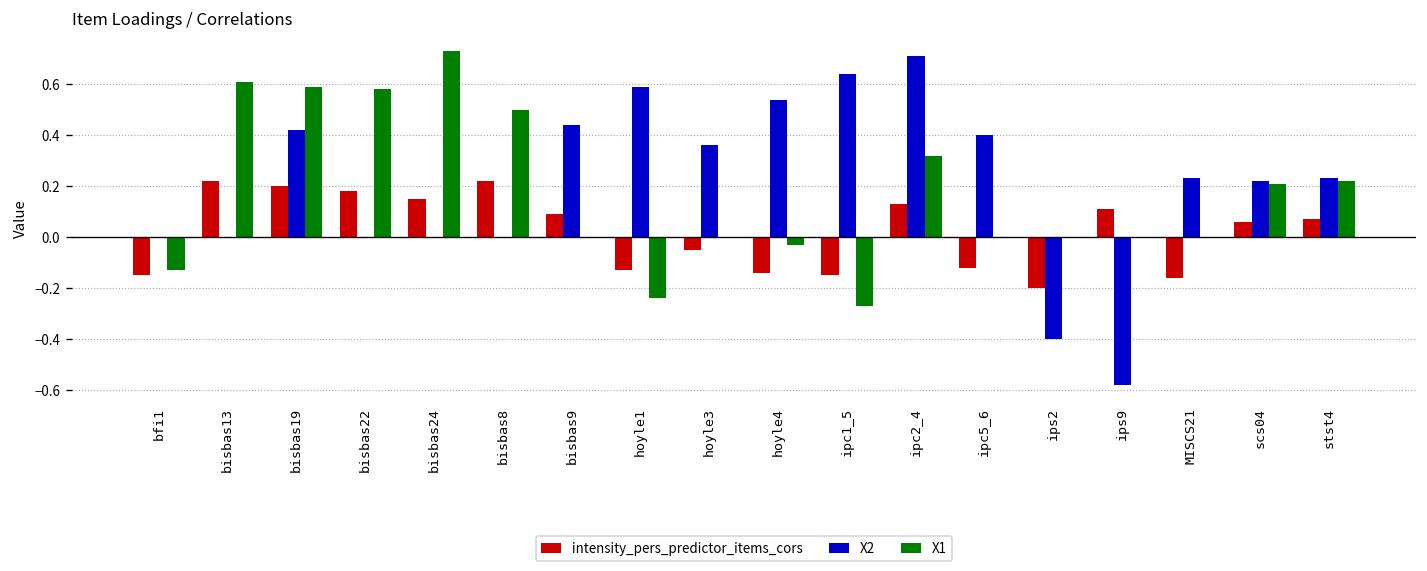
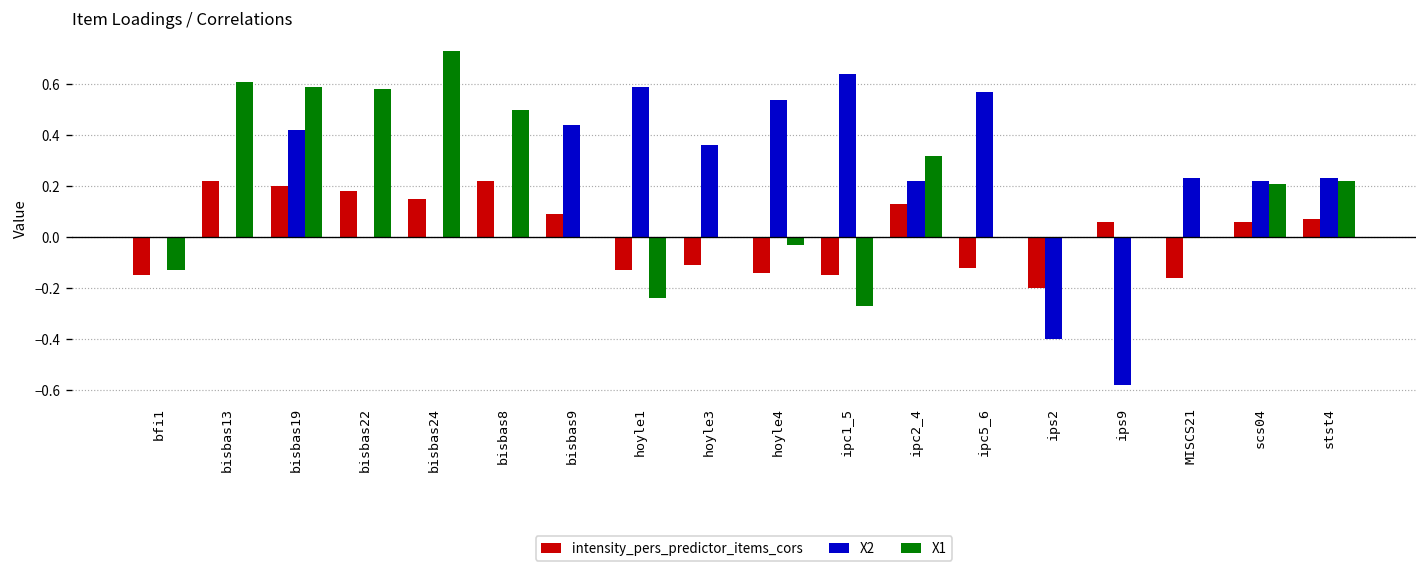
  {
    "intensity_pers_predictor_items_cors": {
      "bfi1": -0.15,
      "bisbas13": 0.22,
      "bisbas19": 0.20,
      "bisbas22": 0.18,
      "bisbas24": 0.15,
      "bisbas8": 0.22,
      "bisbas9": 0.09,
      "hoyle1": -0.13,
-     "hoyle3": -0.05,
+     "hoyle3": -0.11,
      "hoyle4": -0.14,
      "ipc1_5": -0.15,
      "ipc2_4": 0.13,
      "ipc5_6": -0.12,
      "ips2": -0.20,
-     "ips9": 0.11,
+     "ips9": 0.06,
      "MISCS21": -0.16,
      "scs04": 0.06,
      "stst4": 0.07
    },
    "X2": {
      "bfi1": 0.00,
      "bisbas13": 0.00,
      "bisbas19": 0.42,
      "bisbas22": 0.00,
      "bisbas24": 0.00,
      "bisbas8": 0.00,
      "bisbas9": 0.44,
      "hoyle1": 0.59,
      "hoyle3": 0.36,
      "hoyle4": 0.54,
      "ipc1_5": 0.64,
-     "ipc2_4": 0.71,
-     "ipc5_6": 0.40,
+     "ipc2_4": 0.22,
+     "ipc5_6": 0.57,
      "ips2": -0.40,
      "ips9": -0.58,
      "MISCS21": 0.23,
      "scs04": 0.22,
      "stst4": 0.23
    },
    "X1": {
      "bfi1": -0.13,
      "bisbas13": 0.61,
      "bisbas19": 0.59,
      "bisbas22": 0.58,
      "bisbas24": 0.73,
      "bisbas8": 0.50,
      "bisbas9": 0.00,
      "hoyle1": -0.24,
      "hoyle3": 0.00,
      "hoyle4": -0.03,
      "ipc1_5": -0.27,
      "ipc2_4": 0.32,
      "ipc5_6": 0.00,
      "ips2": 0.00,
      "ips9": 0.00,
      "MISCS21": 0.00,
      "scs04": 0.21,
      "stst4": 0.22
    }
  }
